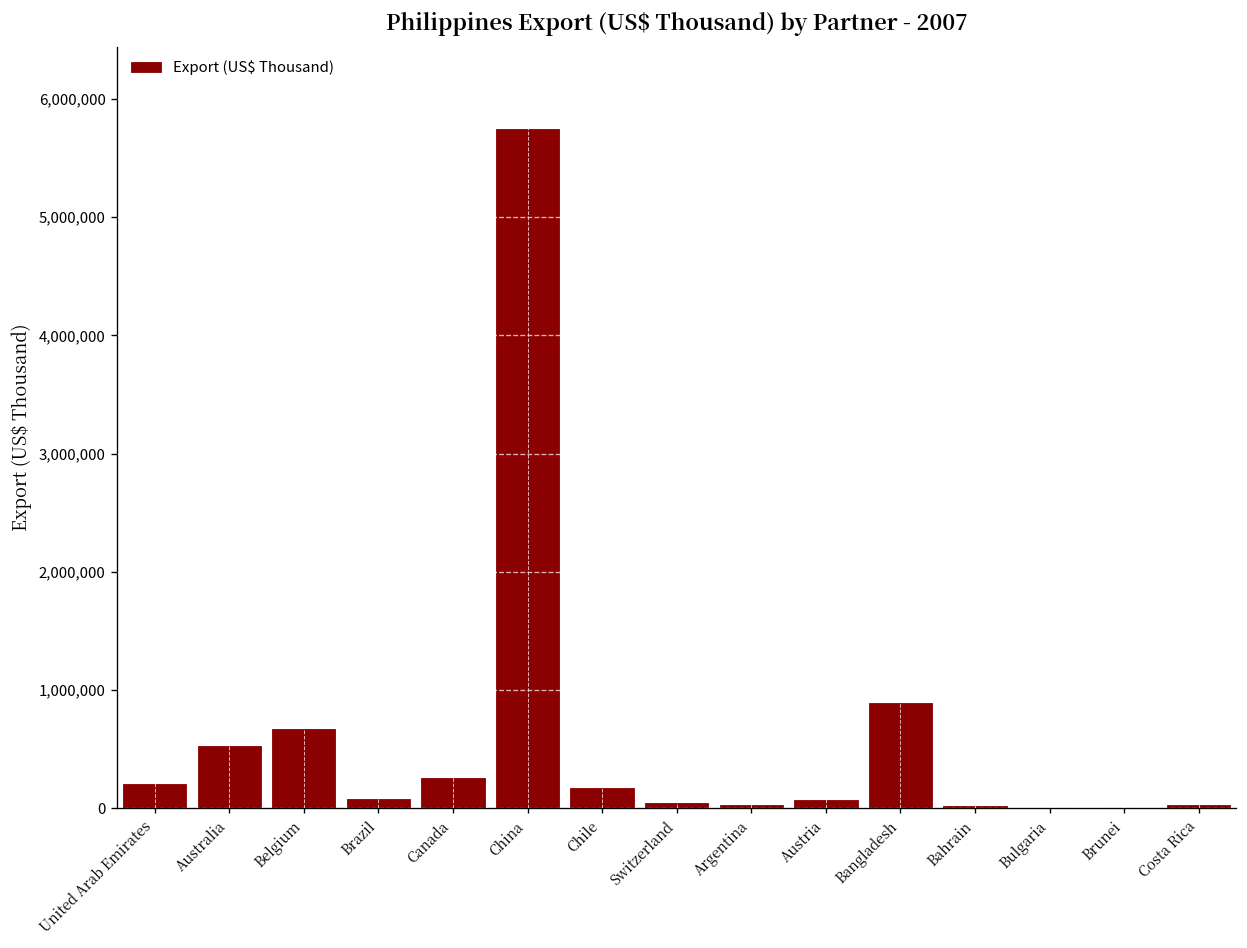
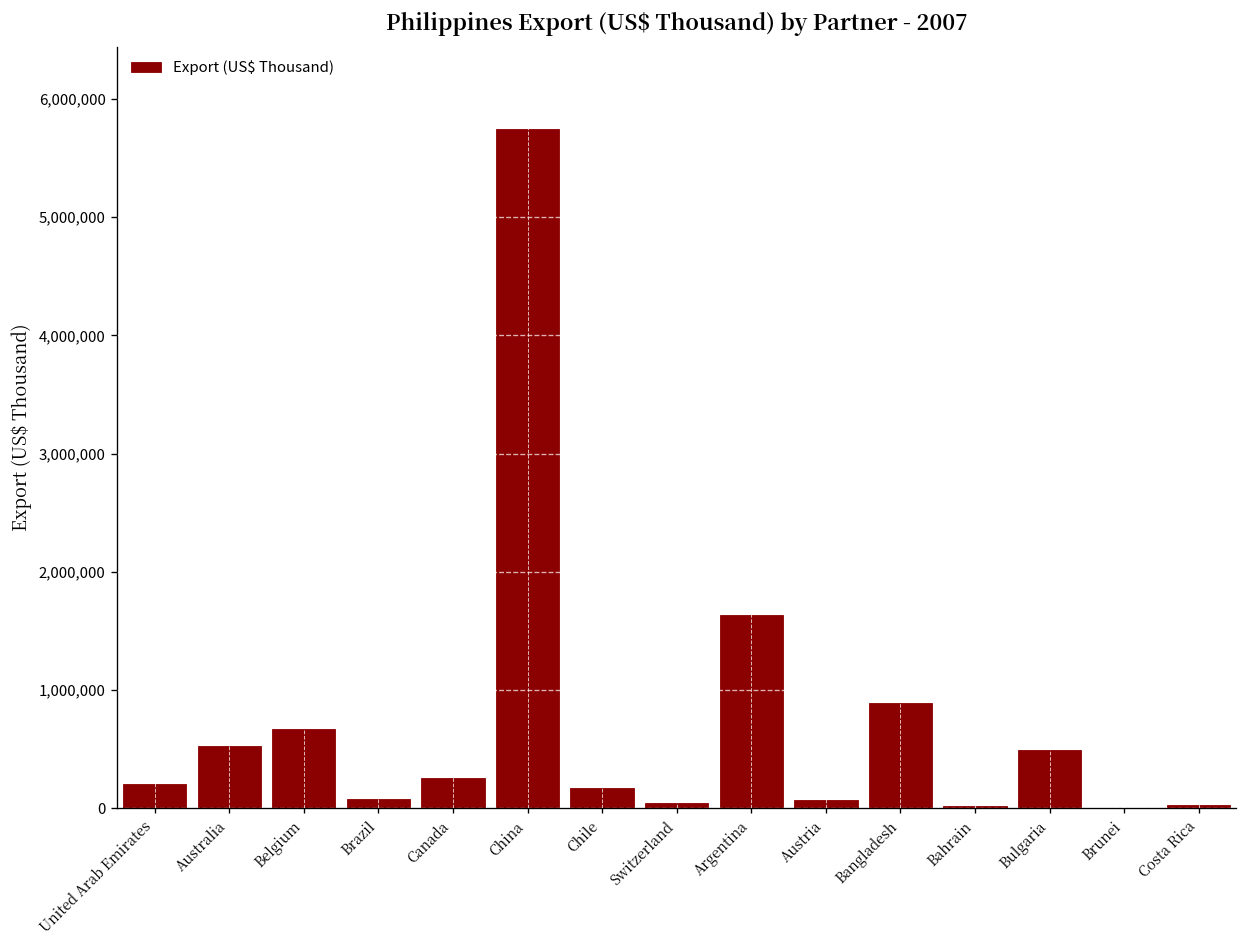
  {
    "United Arab Emirates": "200,000",
    "Australia": "500,000",
    "Belgium": "700,000",
    "Brazil": "100,000",
    "Canada": "300,000",
    "China": "5,700,000",
    "Chile": "200,000",
    "Switzerland": "0",
-   "Argentina": "0",
+   "Argentina": "1,600,000",
    "Austria": "100,000",
    "Bangladesh": "900,000",
-   "Bulgaria": "0",
+   "Bulgaria": "500,000",
    "Costa Rica": "0"
  }
